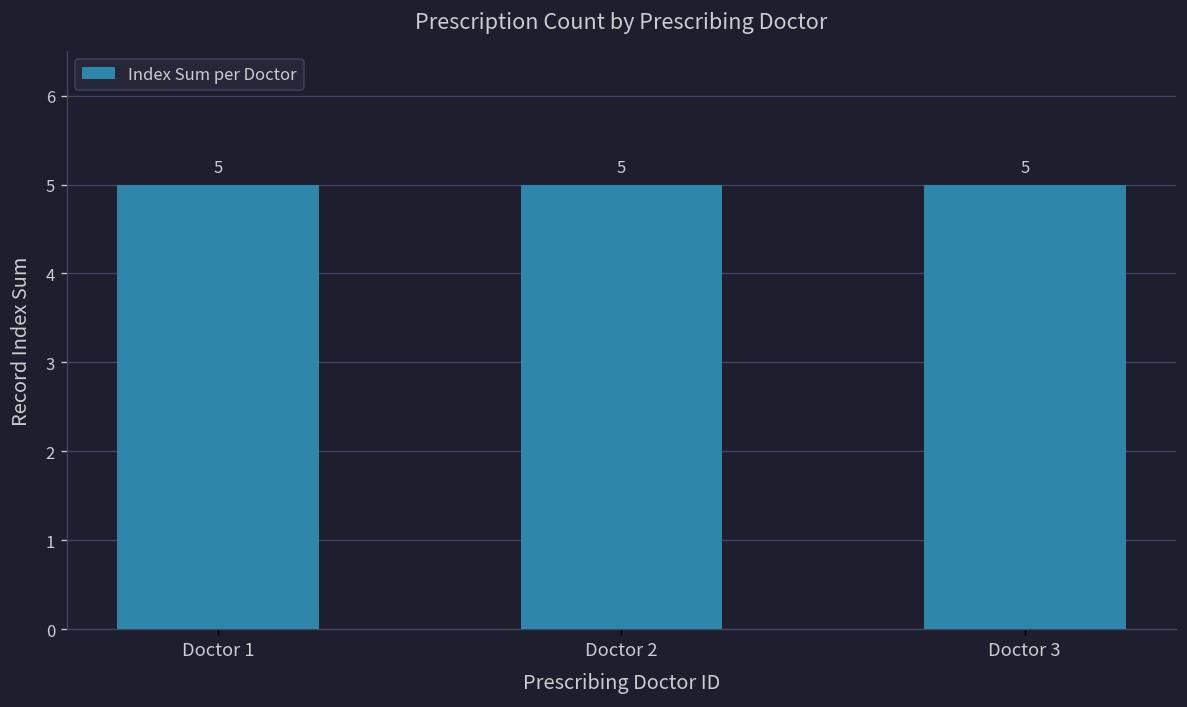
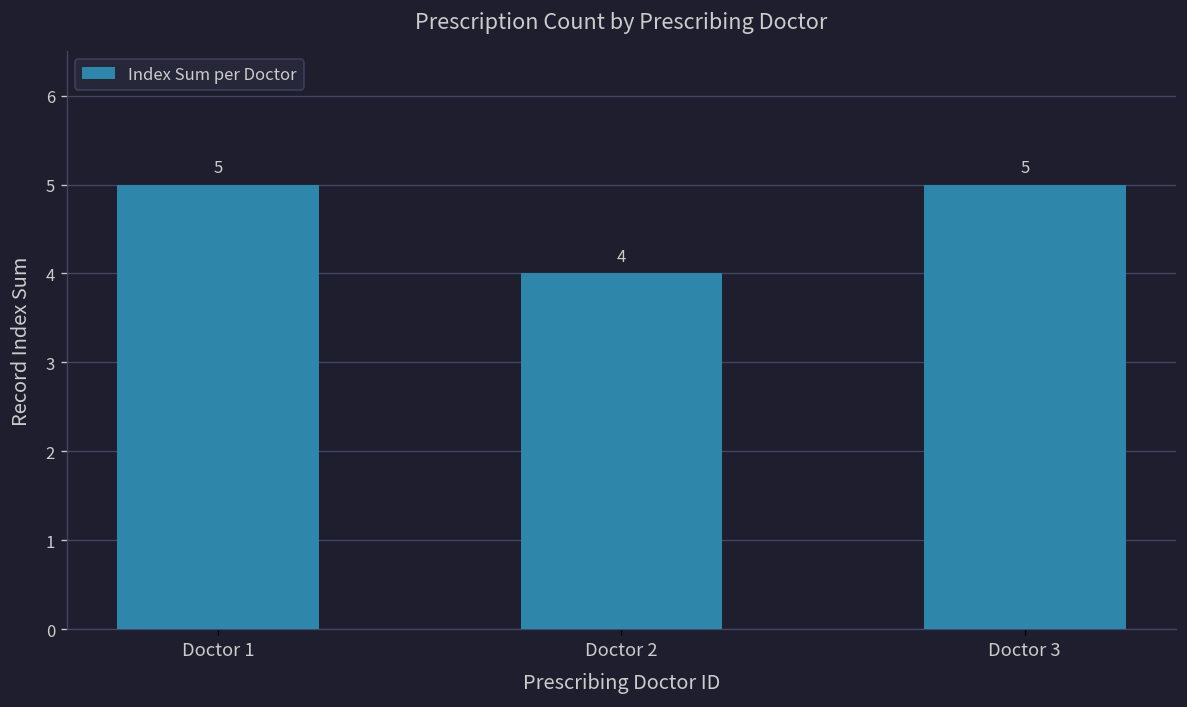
  {
    "Doctor 1": 5,
-   "Doctor 2": 5,
+   "Doctor 2": 4,
    "Doctor 3": 5
  }
